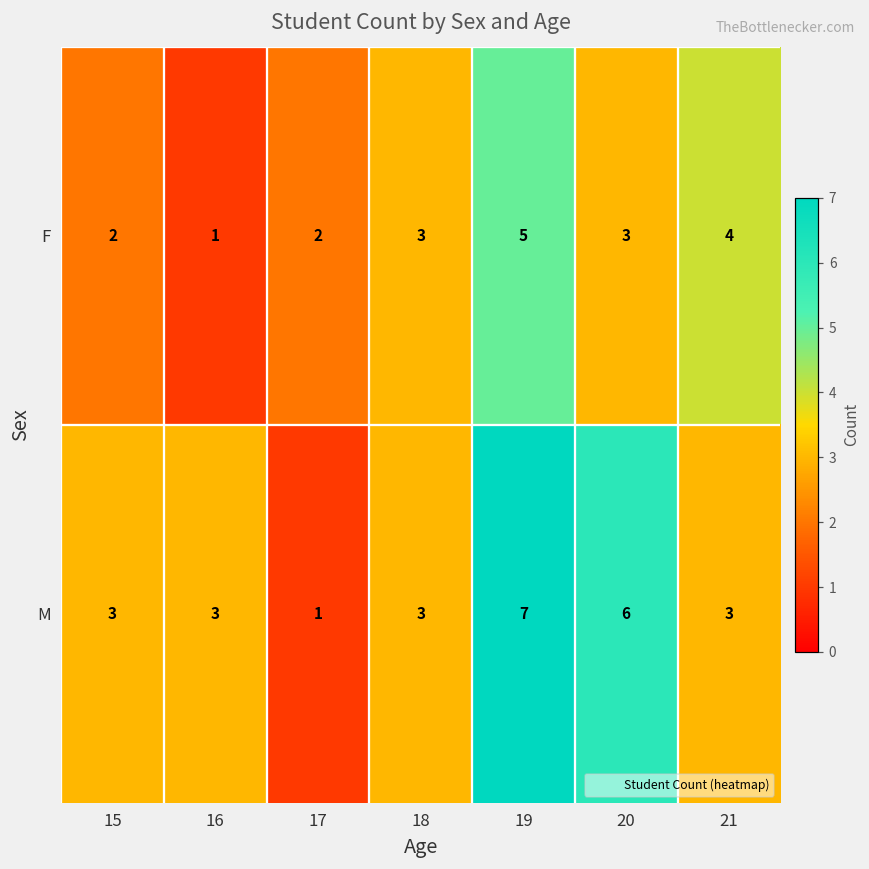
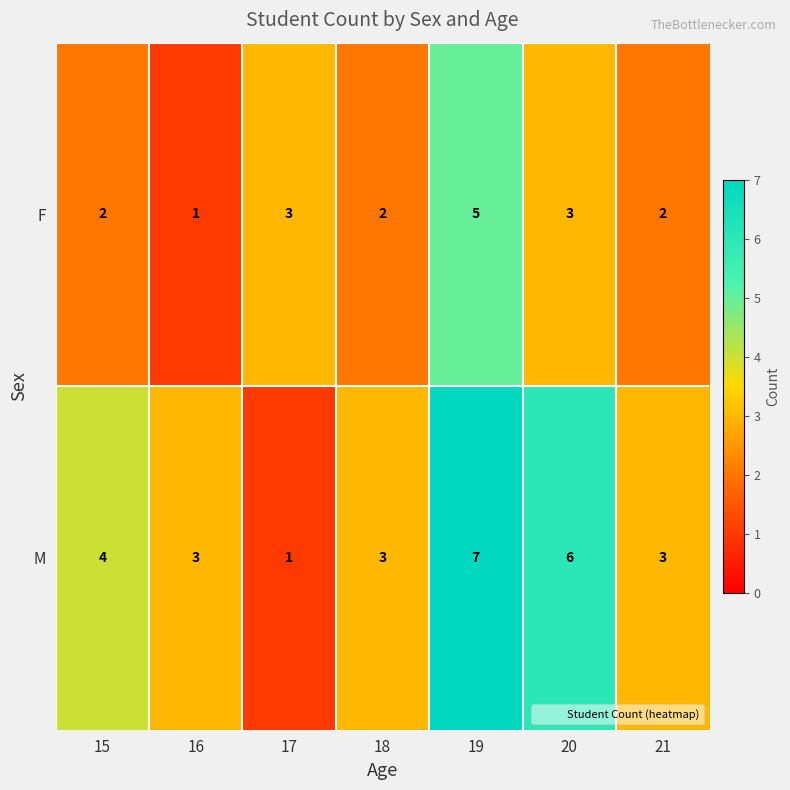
  {
    "F": {
      "15": 2,
      "16": 1,
-     "17": 2,
-     "18": 3,
+     "17": 3,
+     "18": 2,
      "19": 5,
      "20": 3,
-     "21": 4
+     "21": 2
    },
    "M": {
-     "15": 3,
+     "15": 4,
      "16": 3,
      "17": 1,
      "18": 3,
      "19": 7,
      "20": 6,
      "21": 3
    }
  }
